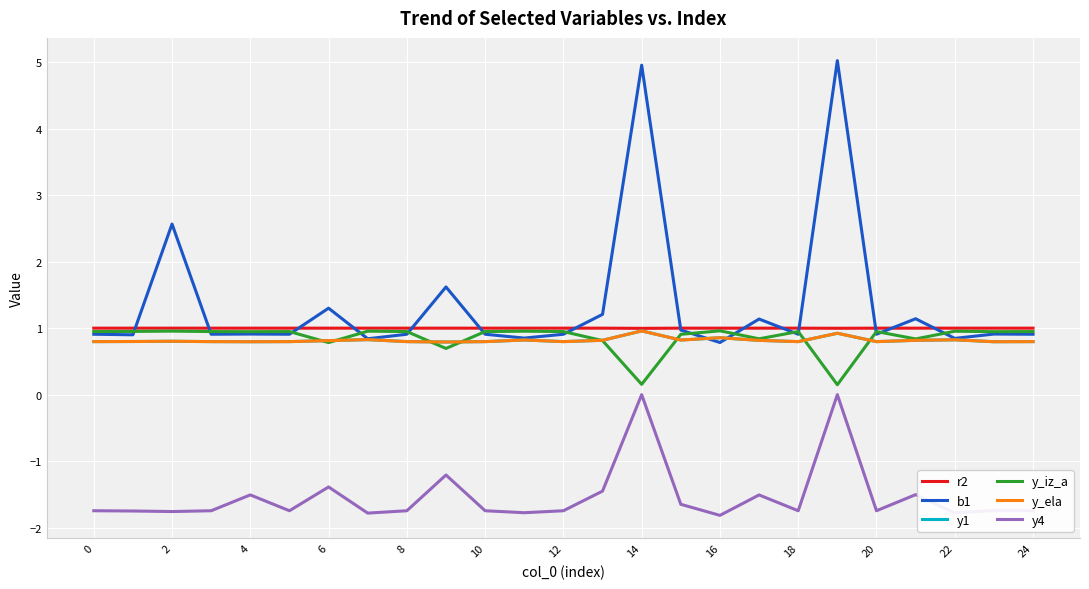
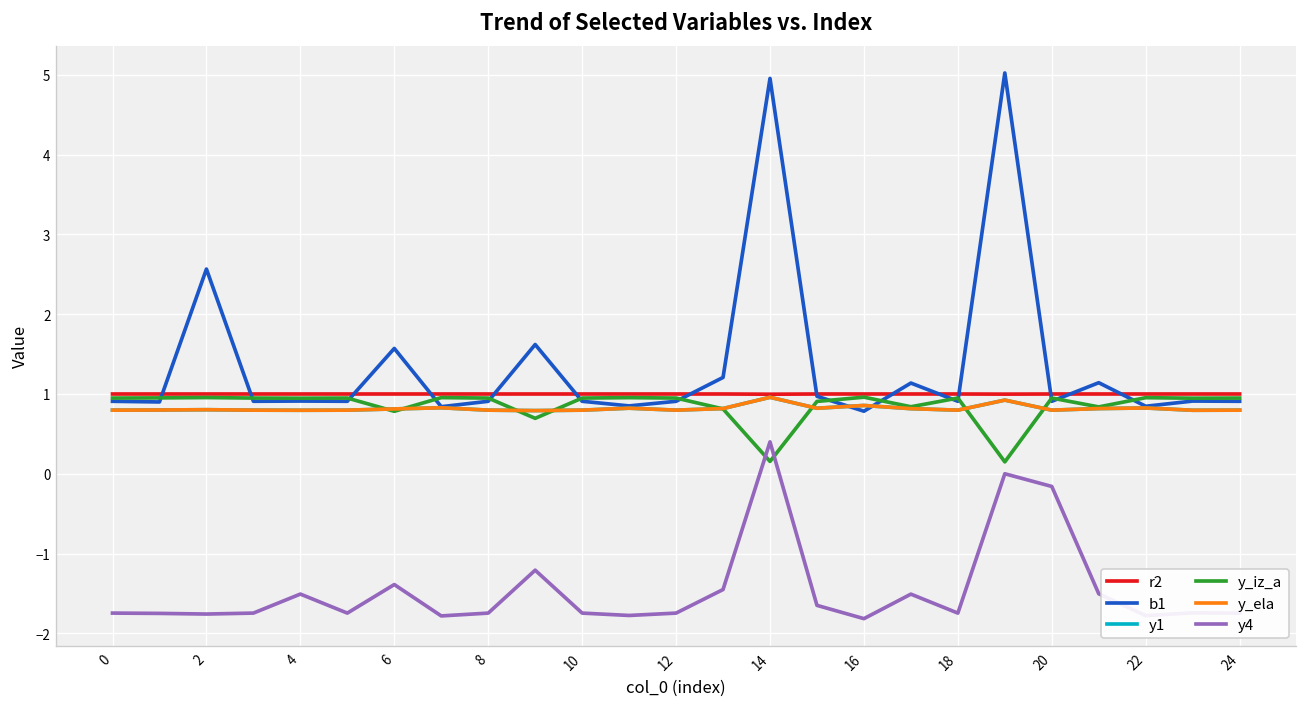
  {
    "r2": {
      "0": 1.0,
      "2": 1.0,
      "4": 1.0,
      "6": 1.0,
      "8": 1.0,
      "10": 1.0,
      "12": 1.0,
      "14": 1.0,
      "16": 1.0,
      "18": 1.0,
      "20": 1.0,
      "22": 1.0,
      "24": 1.0
    },
    "b1": {
      "0": 0.9,
      "2": 2.6,
-     "6": 1.3,
+     "6": 1.6,
      "8": 0.9,
      "10": 0.9,
      "12": 0.9,
      "14": 5.0,
      "16": 0.8,
      "18": 0.9,
      "20": 0.9,
      "24": 0.9
    },
    "y_ela": {
      "0": 0.8,
      "2": 0.8,
      "4": 0.8,
      "8": 0.8,
      "10": 0.8,
      "12": 0.8,
      "14": 1.0,
      "16": 0.9,
      "18": 0.8,
      "20": 0.8,
      "24": 0.8
    },
    "y_iz_a": {
      "0": 0.9,
      "2": 1.0,
      "8": 0.9,
      "10": 0.9,
      "12": 0.9,
      "14": 0.2,
      "16": 1.0,
      "18": 0.9,
      "20": 0.9,
      "22": 1.0,
      "24": 0.9
    },
    "y4": {
      "0": -1.7,
      "2": -1.8,
      "4": -1.5,
      "6": -1.4,
      "8": -1.7,
      "10": -1.7,
      "12": -1.7,
-     "14": 0.0,
+     "14": 0.4,
      "16": -1.8,
      "18": -1.7,
-     "20": -1.7
+     "20": -0.2
    }
  }
